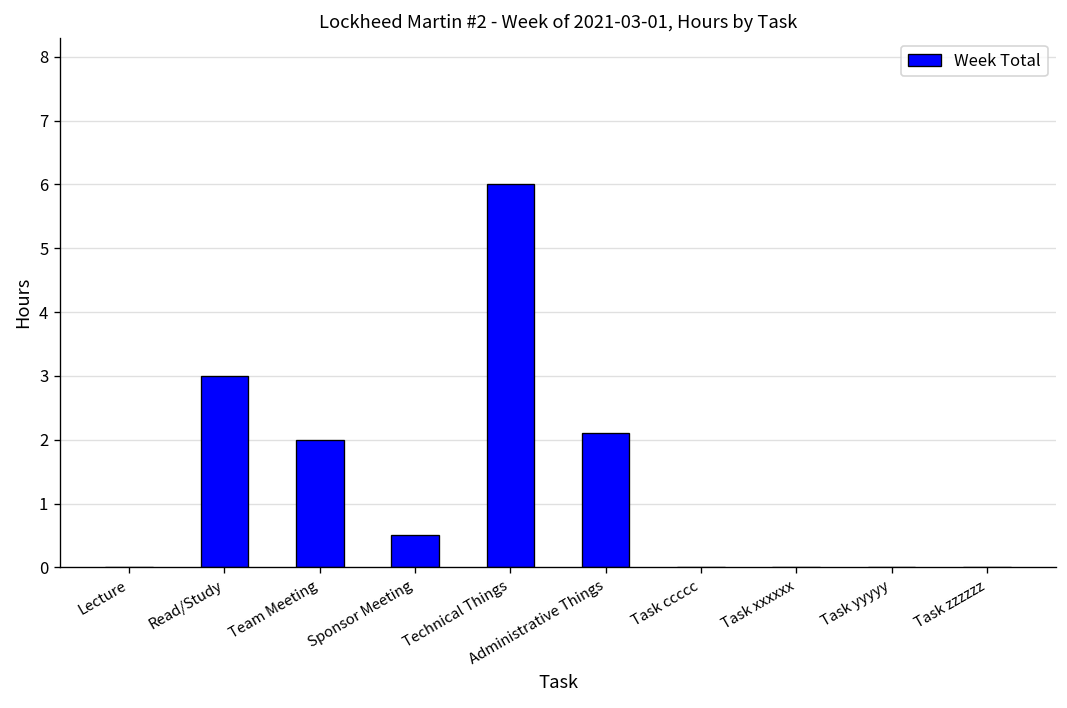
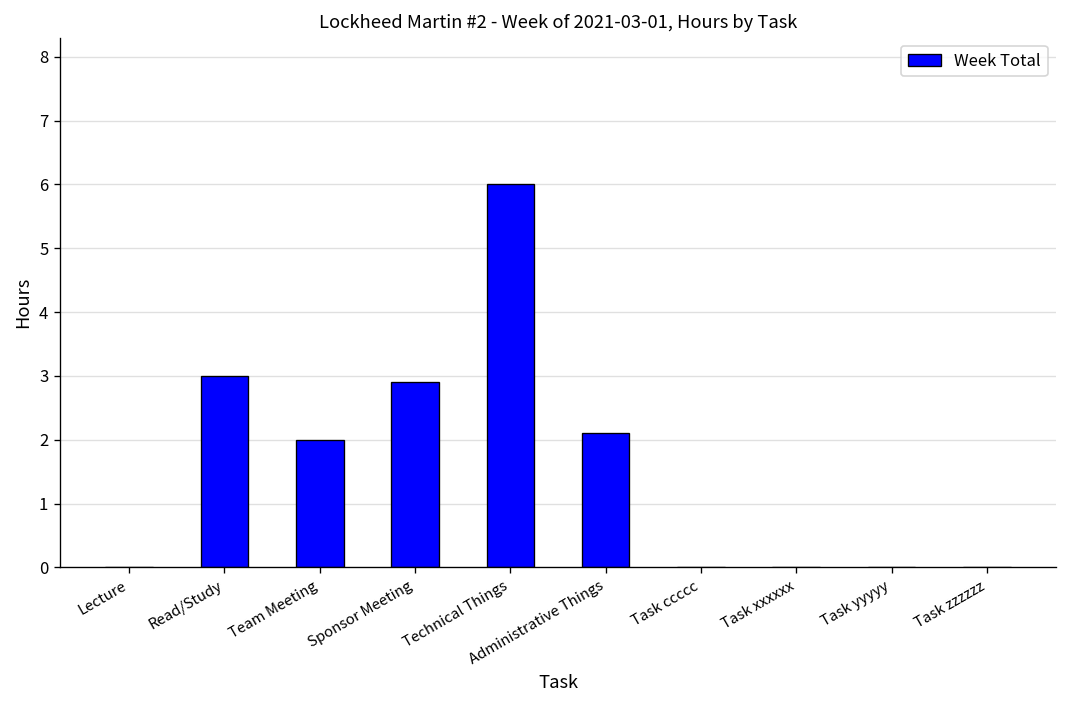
  {
    "Lecture": 0.0,
    "Read/Study": 3.0,
    "Team Meeting": 2.0,
-   "Sponsor Meeting": 0.5,
+   "Sponsor Meeting": 2.9,
    "Technical Things": 6.0,
    "Administrative Things": 2.1,
    "Task ccccc": 0.0,
    "Task xxxxxx": 0.0,
    "Task yyyyy": 0.0,
    "Task zzzzzz": 0.0
  }
